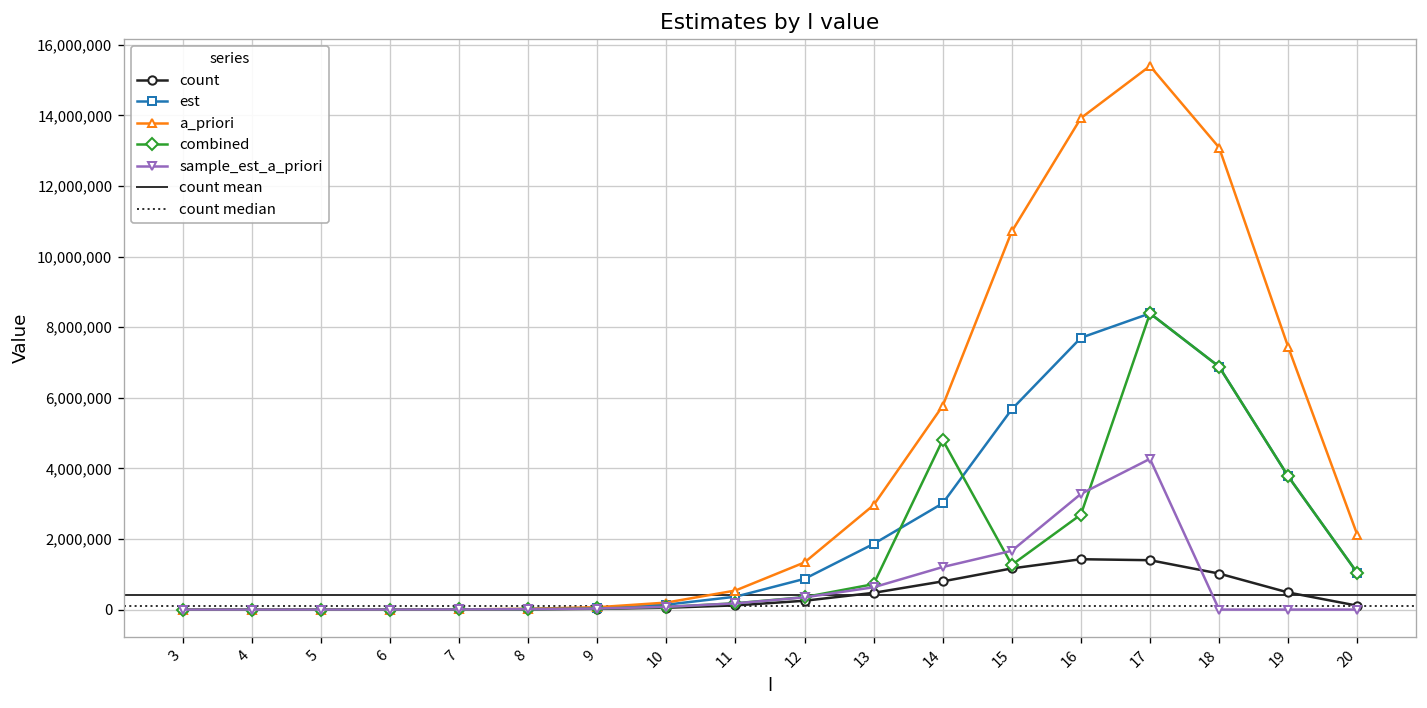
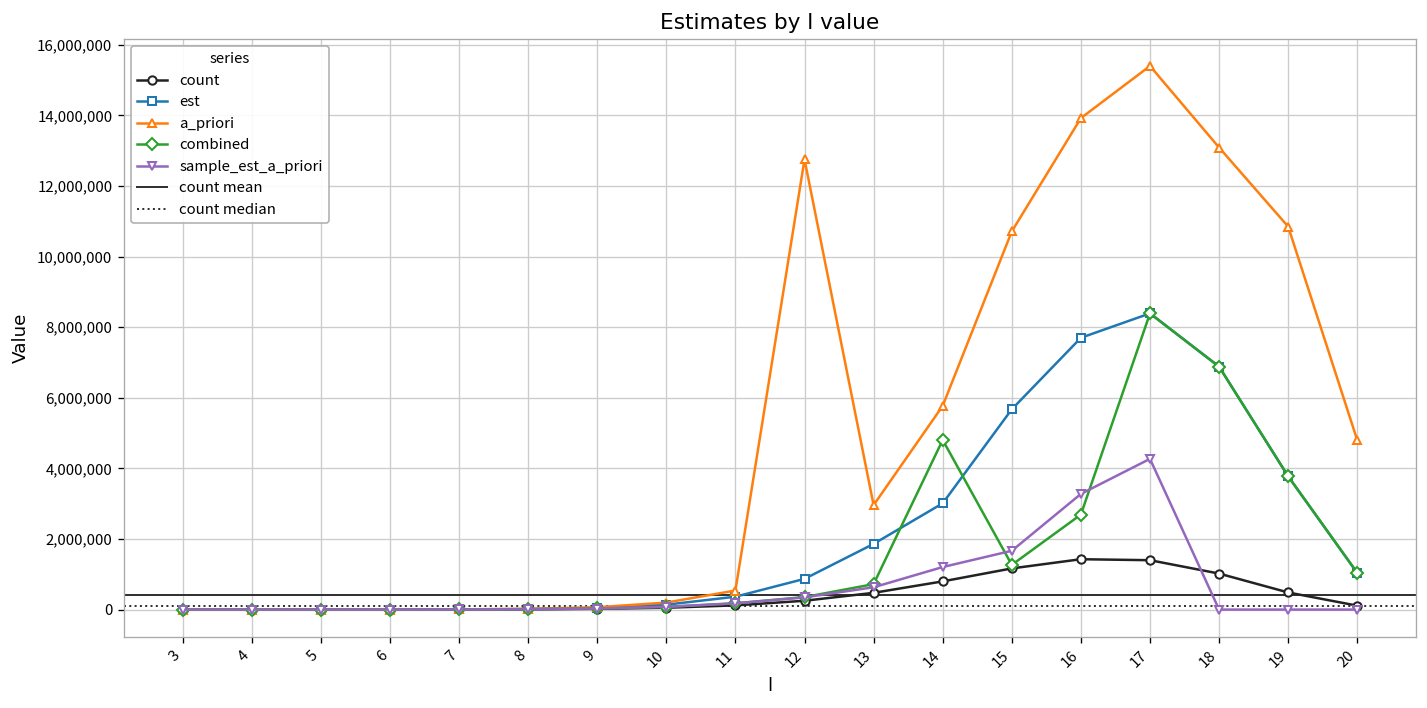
  {
    "count": {
      "12": "200,000",
      "13": "500,000",
      "14": "800,000",
      "15": "1,200,000",
      "16": "1,400,000",
      "17": "1,400,000",
      "18": "1,000,000",
      "19": "500,000",
      "20": "100,000"
    },
    "est": {
      "11": "400,000",
      "12": "900,000",
      "13": "1,900,000",
      "14": "3,000,000",
      "15": "5,700,000",
      "16": "7,700,000"
    },
    "a_priori": {
      "11": "500,000",
-     "12": "1,300,000",
+     "12": "12,800,000",
      "13": "3,000,000",
      "14": "5,800,000",
      "15": "10,700,000",
      "16": "13,900,000",
      "17": "15,400,000",
      "18": "13,100,000",
-     "19": "7,400,000",
-     "20": "2,100,000"
+     "19": "10,800,000",
+     "20": "4,800,000"
    },
    "combined": {
      "13": "700,000",
      "14": "4,800,000",
      "15": "1,300,000",
      "16": "2,700,000"
    },
    "sample_est_a_priori": {
      "13": "600,000",
      "14": "1,200,000",
      "15": "1,700,000",
      "16": "3,300,000",
      "17": "4,300,000",
      "18": "0",
      "19": "0",
      "20": "0"
    }
  }
